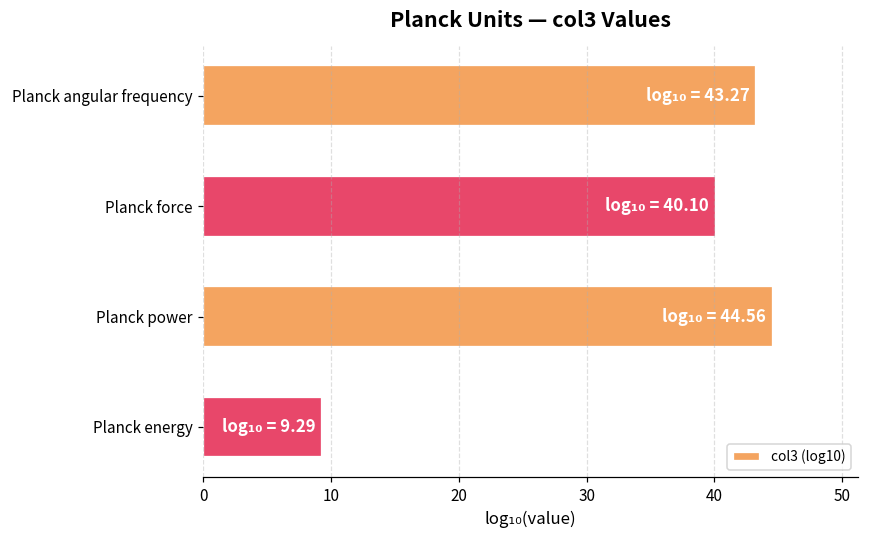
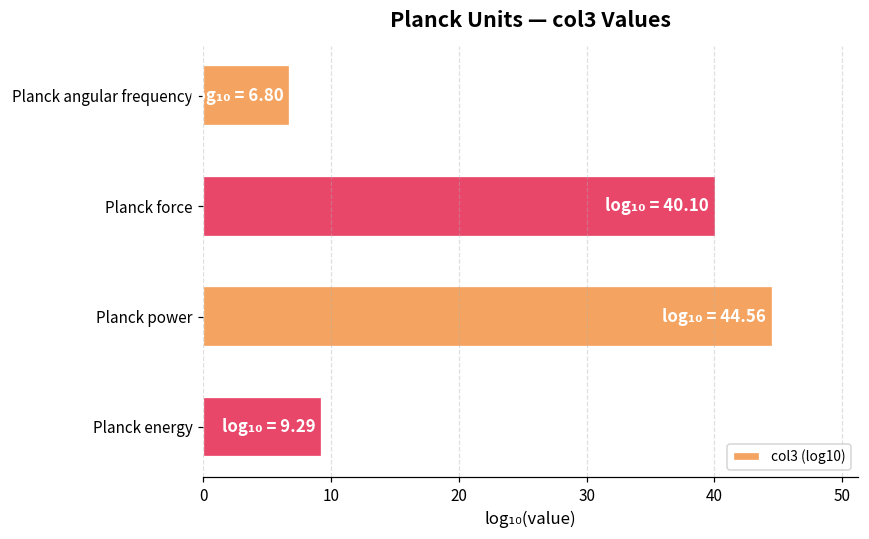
  {
-   "Planck angular frequency": 43.27,
+   "Planck angular frequency": 6.80,
    "Planck force": 40.10,
    "Planck power": 44.56,
    "Planck energy": 9.29
  }
